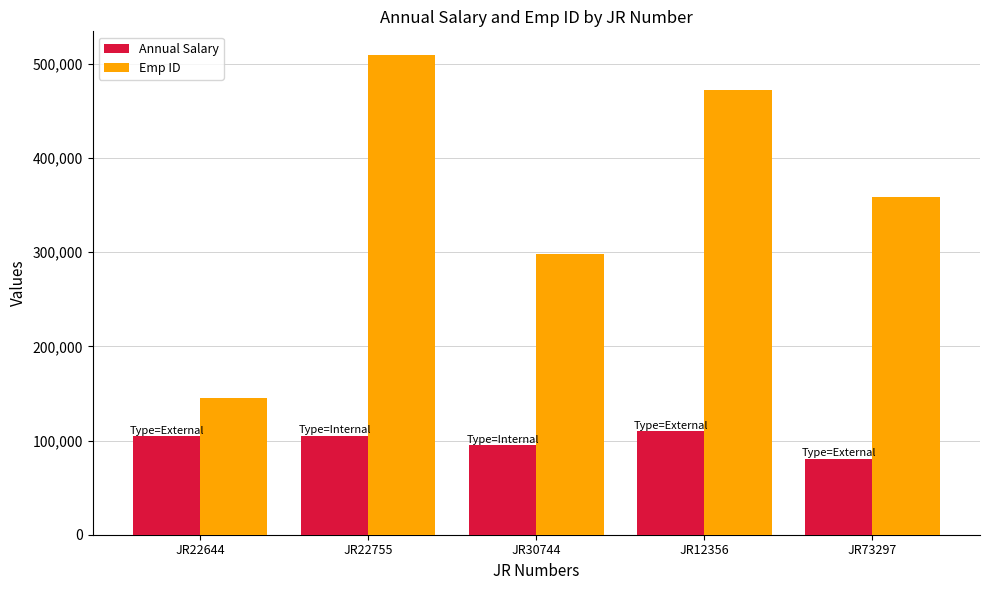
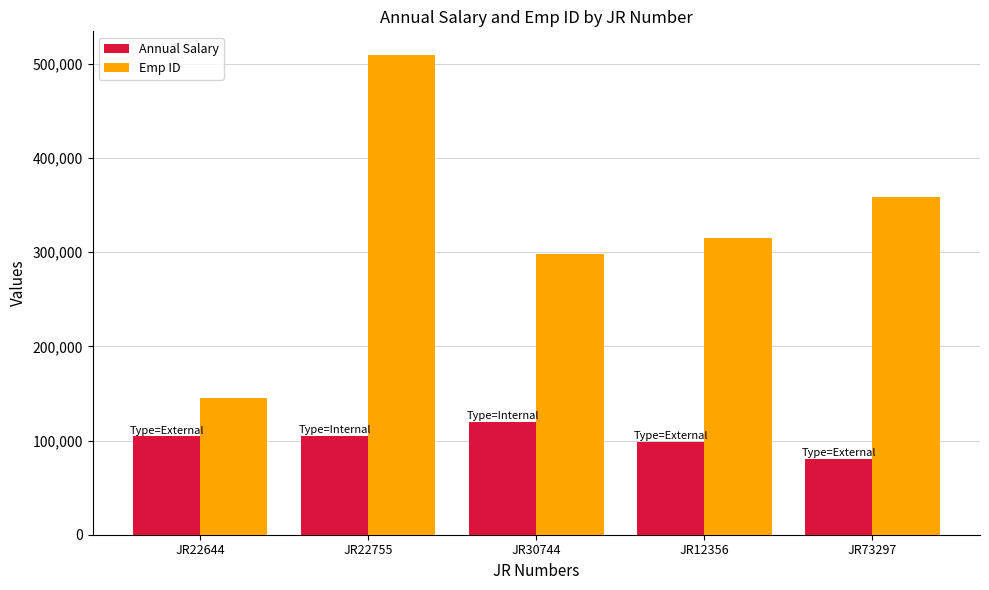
  {
    "Annual Salary": {
      "JR22644": "100,000",
      "JR22755": "110,000",
-     "JR30744": "100,000",
-     "JR12356": "110,000",
+     "JR30744": "120,000",
+     "JR12356": "100,000",
      "JR73297": "80,000"
    },
    "Emp ID": {
      "JR22644": "150,000",
      "JR22755": "510,000",
      "JR30744": "300,000",
-     "JR12356": "470,000",
+     "JR12356": "320,000",
      "JR73297": "360,000"
    }
  }
